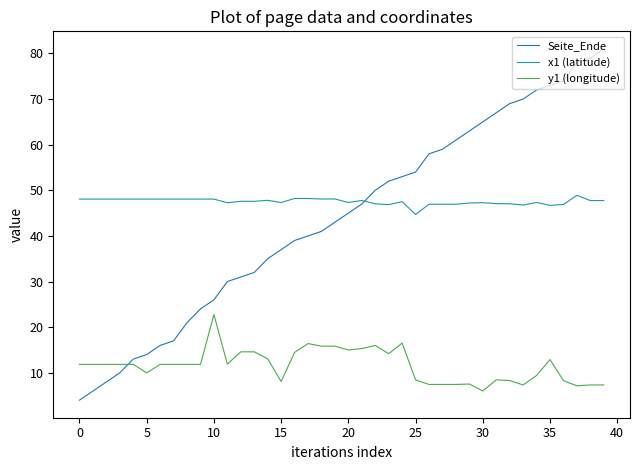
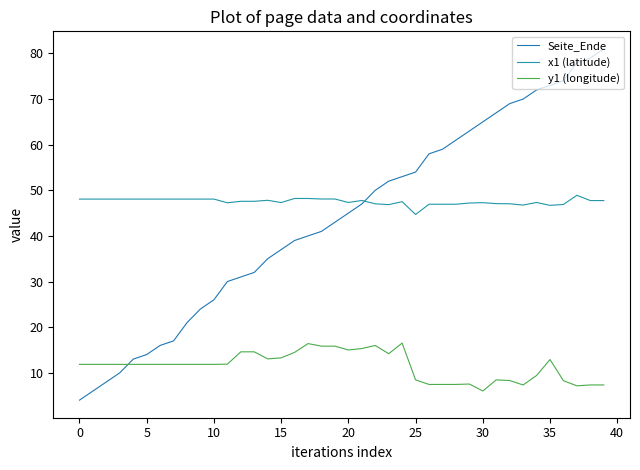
  {
    "y1 (longitude)": {
      "0": 12,
-     "5": 10,
-     "10": 23,
-     "15": 8,
+     "5": 12,
+     "10": 12,
+     "15": 13,
      "20": 15,
      "25": 8,
      "30": 6,
      "35": 13
    }
  }
